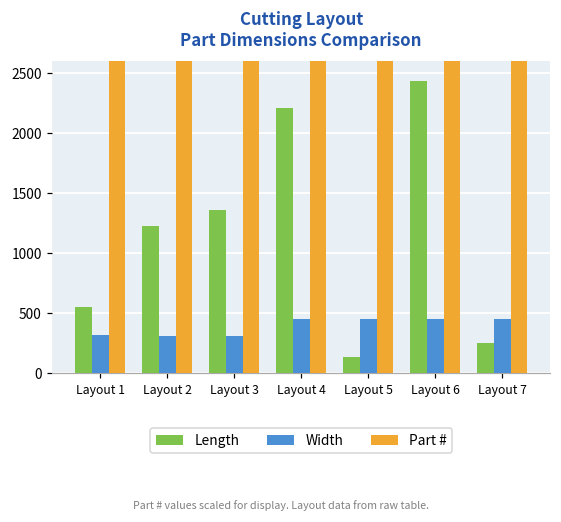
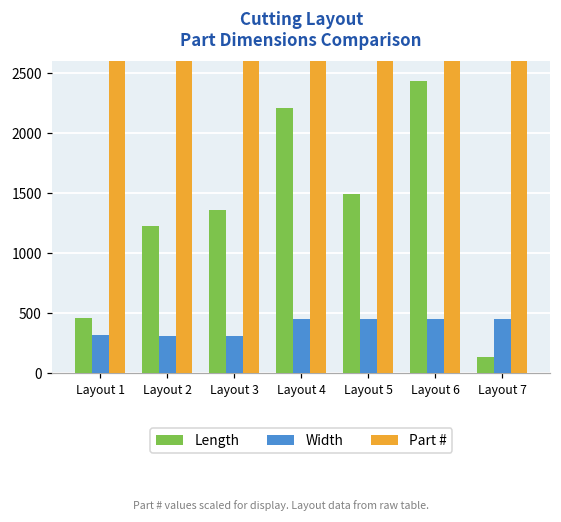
  {
    "Length": {
-     "Layout 1": 550,
+     "Layout 1": 450,
      "Layout 2": 1220,
      "Layout 3": 1350,
      "Layout 4": 2210,
-     "Layout 5": 130,
+     "Layout 5": 1490,
      "Layout 6": 2430,
-     "Layout 7": 250
+     "Layout 7": 130
    },
    "Width": {
      "Layout 1": 310,
      "Layout 2": 310,
      "Layout 3": 310,
      "Layout 4": 450,
      "Layout 5": 440,
      "Layout 6": 450,
      "Layout 7": 440
    }
  }
